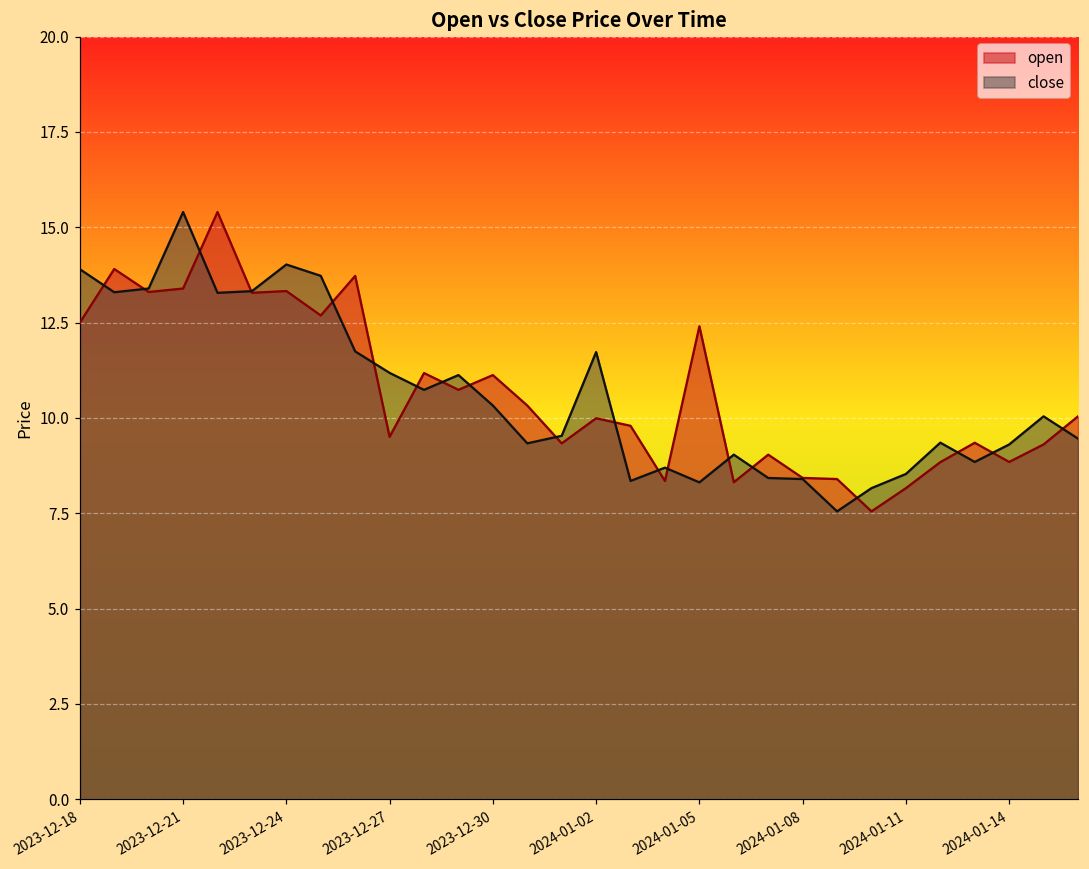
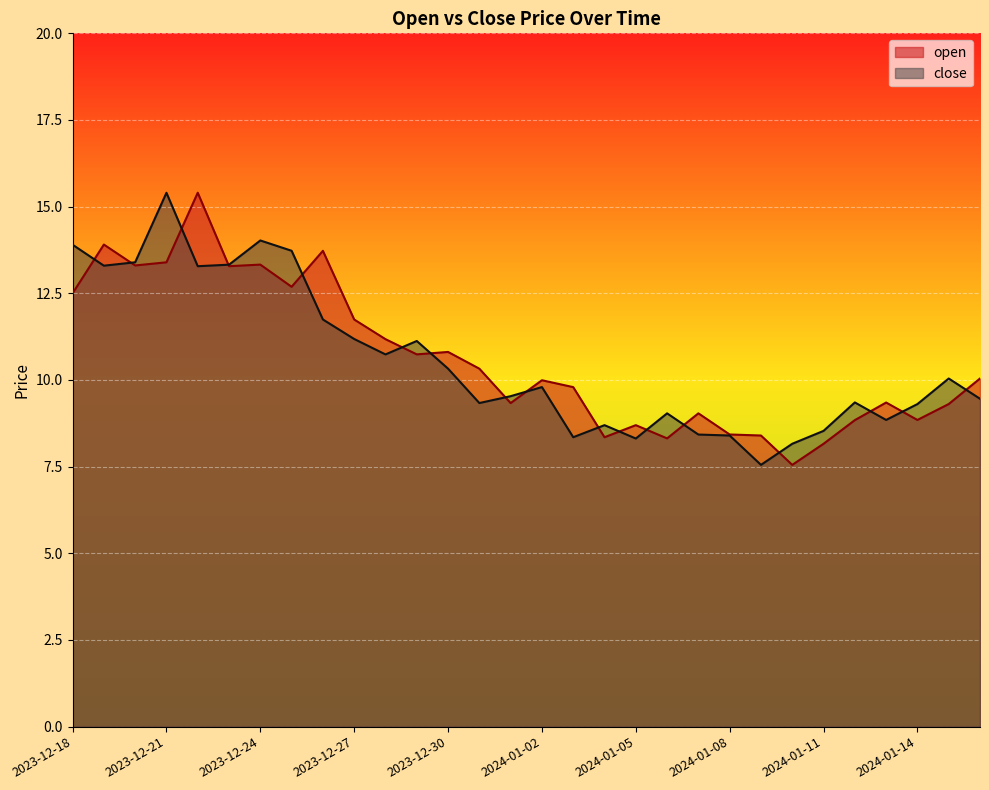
  {
    "open": {
      "2023-12-18": 12.5,
      "2023-12-21": 13.4,
      "2023-12-24": 13.3,
-     "2023-12-27": 9.5,
-     "2023-12-30": 11.1,
+     "2023-12-27": 11.7,
+     "2023-12-30": 10.8,
      "2024-01-02": 10.0,
-     "2024-01-05": 12.4,
+     "2024-01-05": 8.7,
      "2024-01-11": 8.2,
      "2024-01-14": 8.8
    },
    "close": {
      "2023-12-18": 13.9,
      "2023-12-21": 15.4,
      "2023-12-24": 14.0,
      "2023-12-27": 11.2,
      "2023-12-30": 10.3,
-     "2024-01-02": 11.7,
+     "2024-01-02": 9.8,
      "2024-01-05": 8.3,
      "2024-01-11": 8.5,
      "2024-01-14": 9.3
    }
  }
